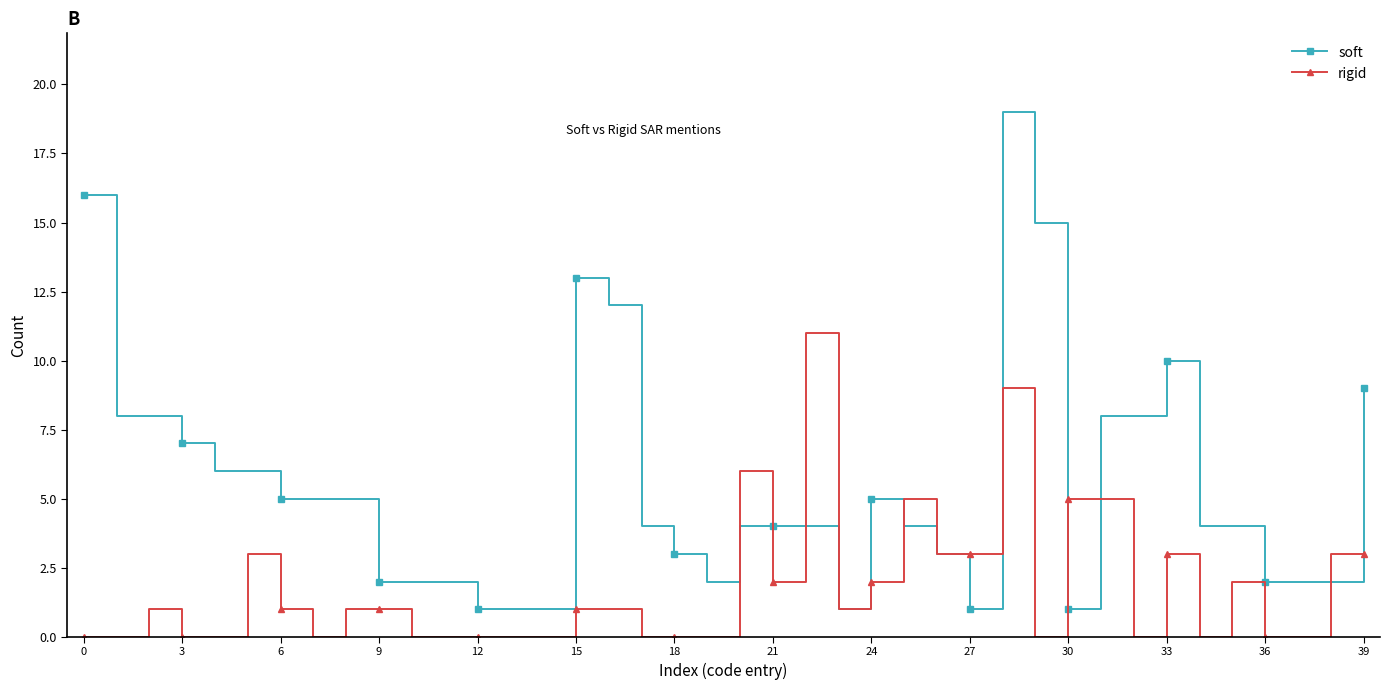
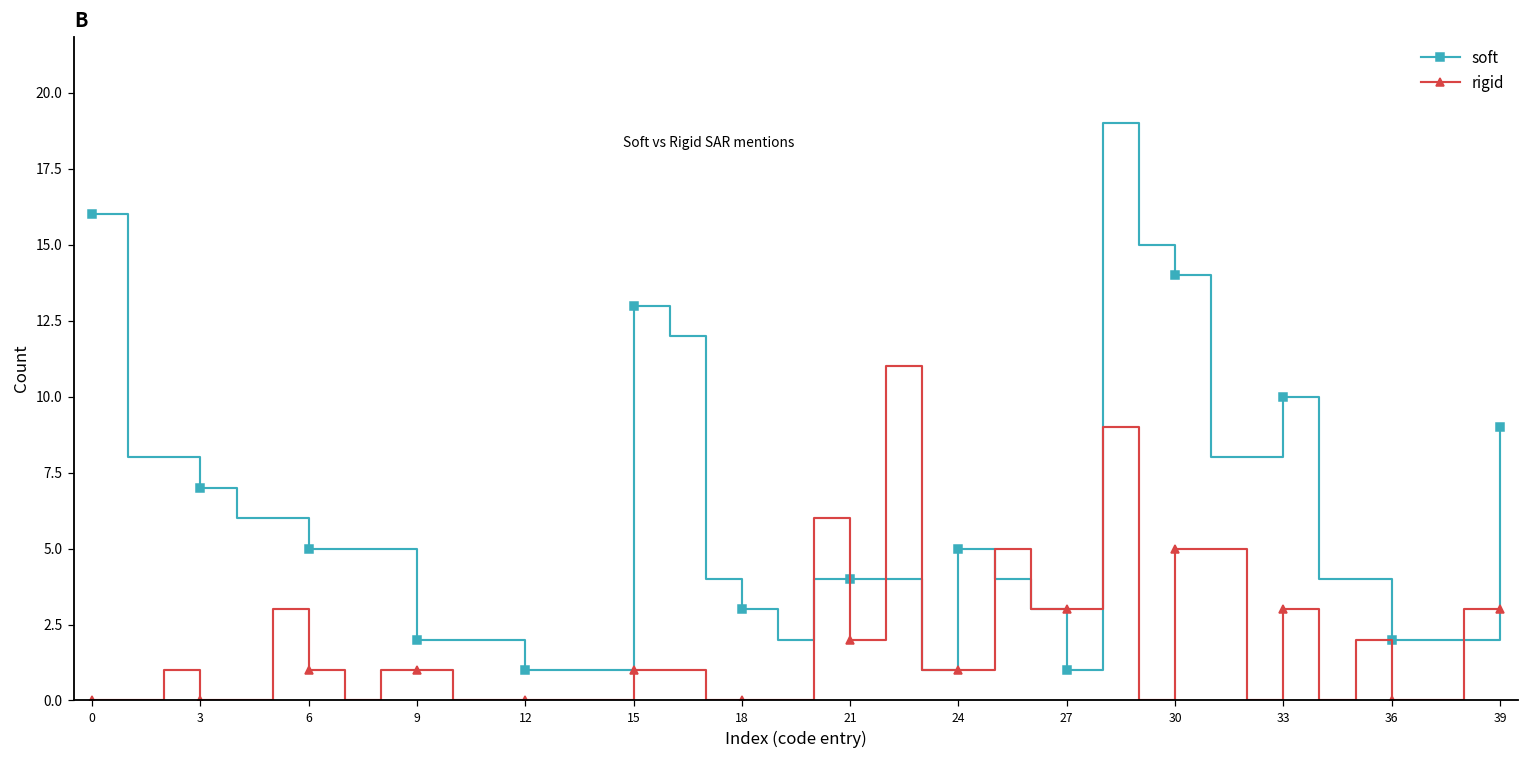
  {
    "soft": {
      "0": 16,
      "3": 7,
      "6": 5,
      "9": 2,
      "12": 1,
      "15": 13,
      "18": 3,
      "21": 4,
      "24": 5,
      "27": 1,
-     "30": 1,
+     "30": 14,
      "33": 10,
      "36": 2,
      "39": 9
    },
    "rigid": {
      "0": 0,
      "3": 0,
      "6": 1,
      "9": 1,
      "12": 0,
      "15": 1,
      "18": 0,
      "21": 2,
-     "24": 2,
+     "24": 1,
      "27": 3,
      "30": 5,
      "33": 3,
      "36": 0,
      "39": 3
    }
  }
